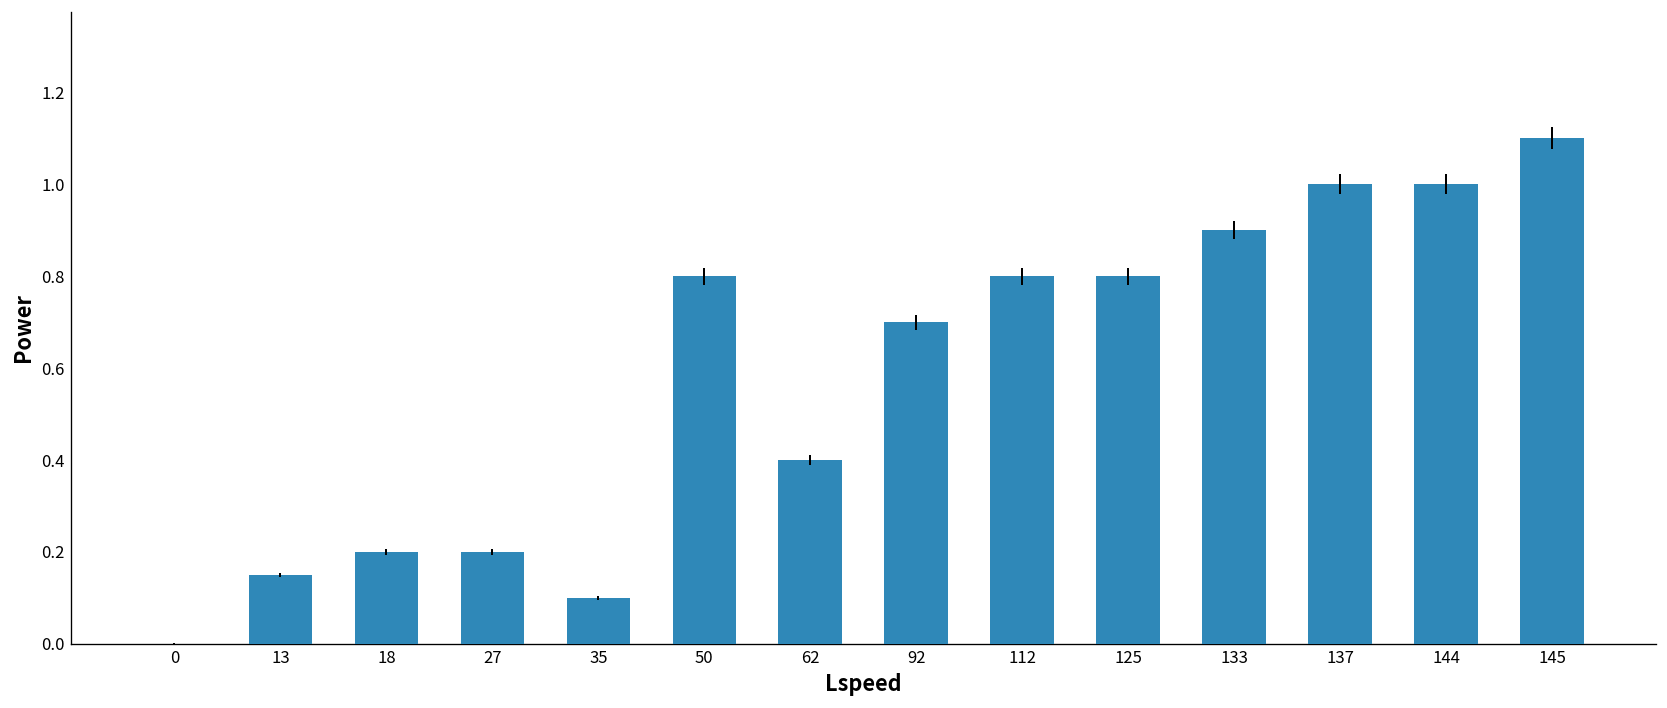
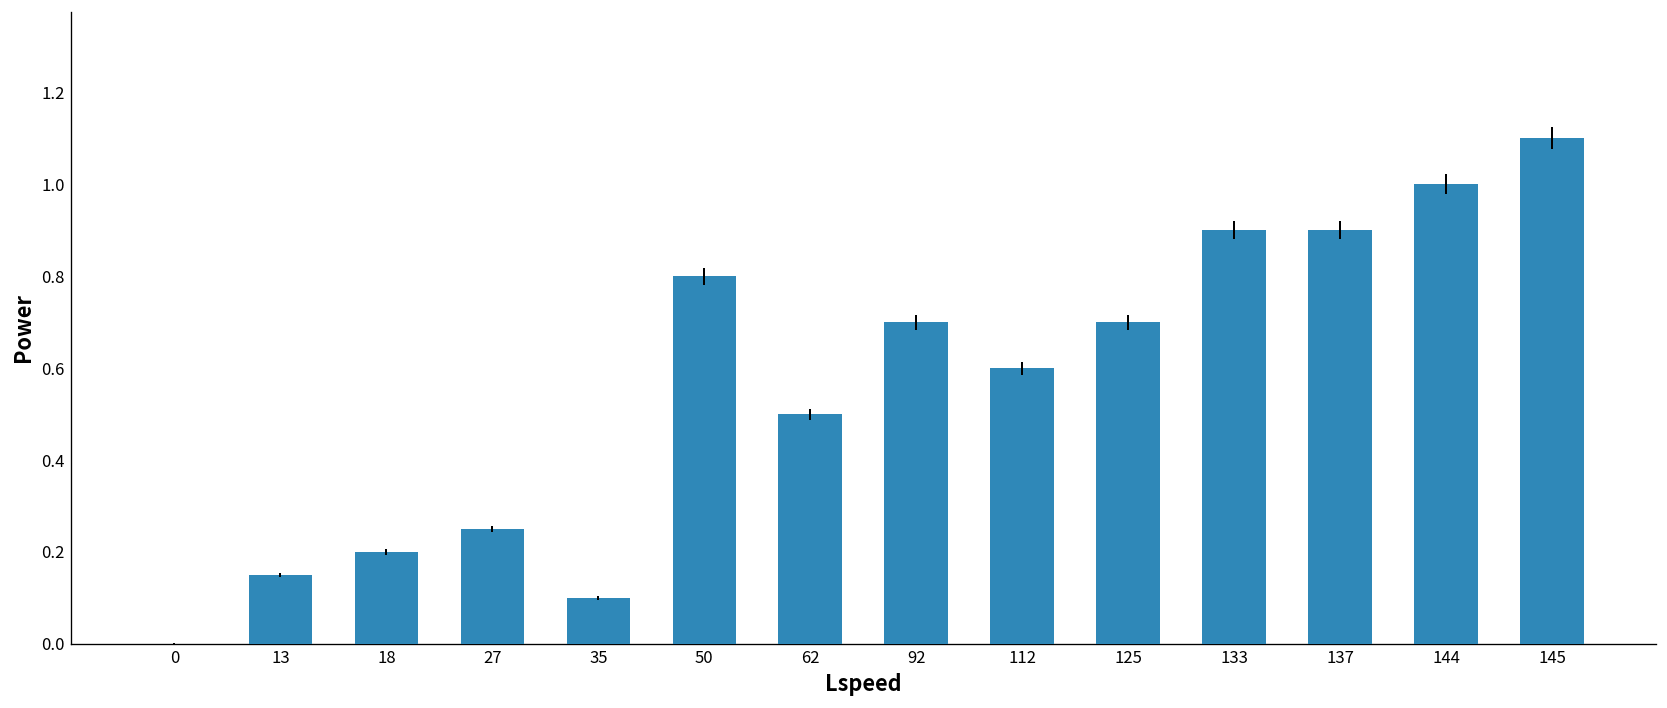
  {
    "0": 0.00,
    "13": 0.15,
    "18": 0.20,
-   "27": 0.20,
+   "27": 0.25,
    "35": 0.10,
    "50": 0.80,
-   "62": 0.4,
+   "62": 0.5,
    "92": 0.70,
-   "112": 0.8,
-   "125": 0.8,
+   "112": 0.6,
+   "125": 0.7,
    "133": 0.90,
-   "137": 1.0,
+   "137": 0.9,
    "144": 1.00,
    "145": 1.10
  }
